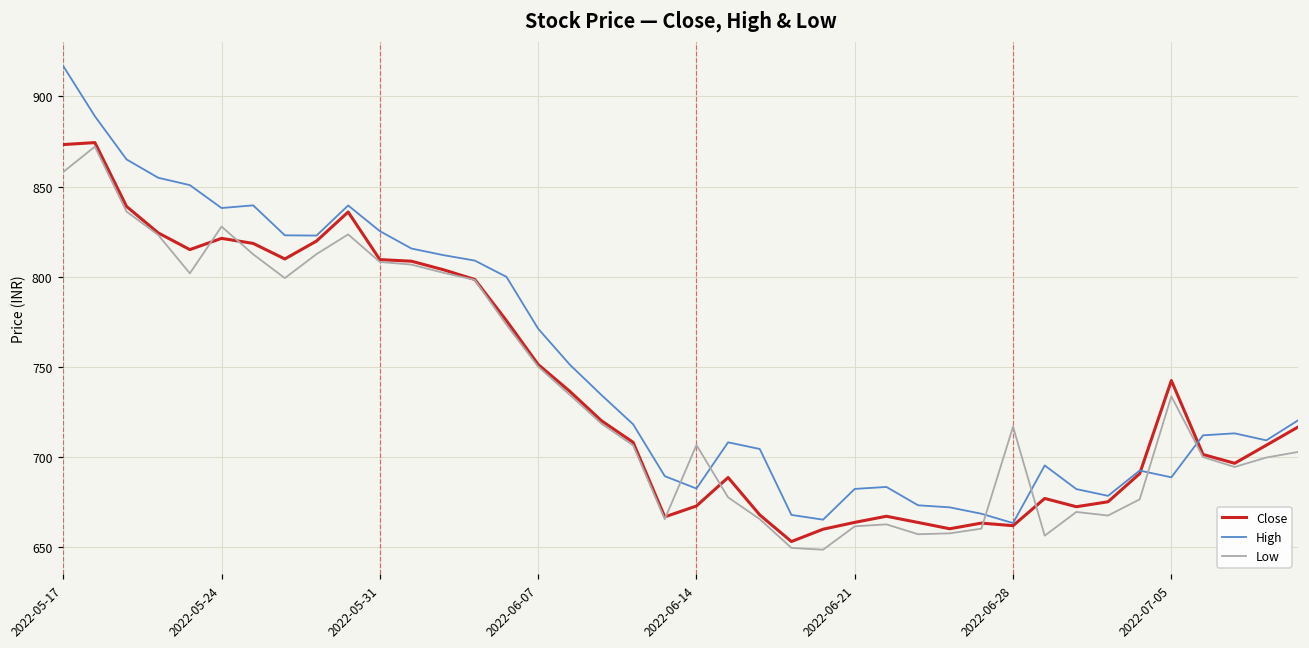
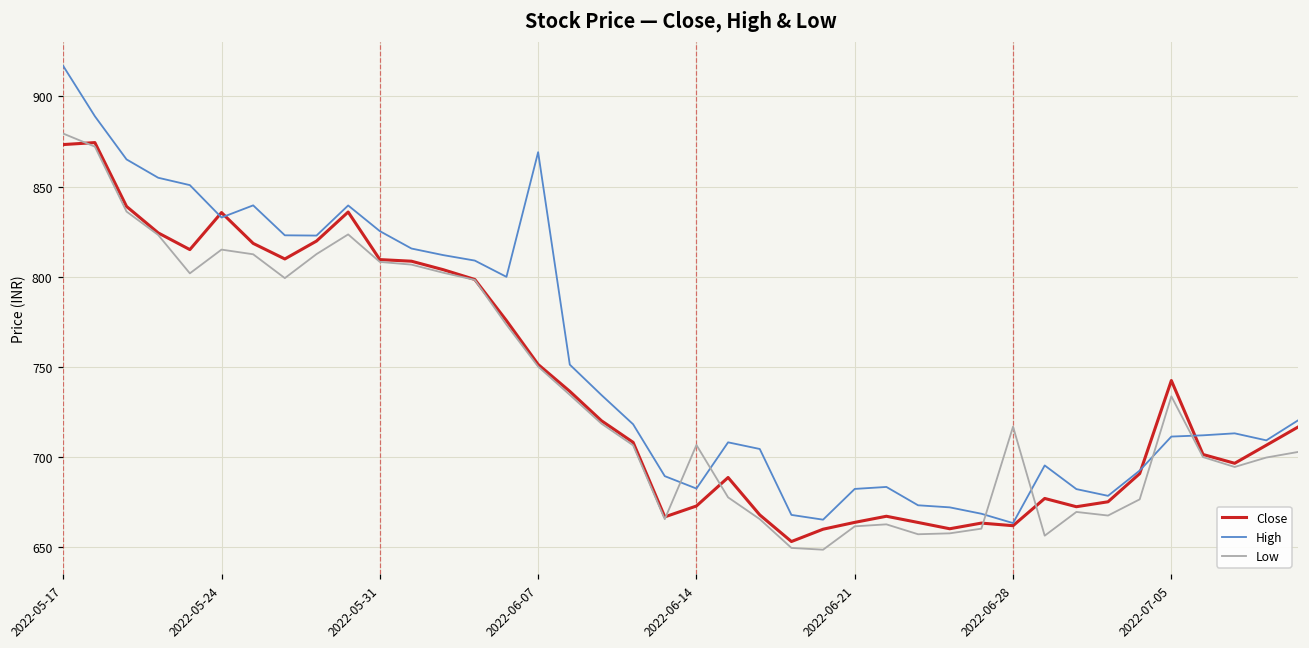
  {
    "Close": {
      "2022-05-17": 873,
-     "2022-05-24": 821,
+     "2022-05-24": 836,
      "2022-06-14": 673,
      "2022-06-21": 664,
      "2022-07-05": 742
    },
    "High": {
      "2022-05-17": 917,
-     "2022-05-24": 838,
+     "2022-05-24": 833,
      "2022-05-31": 825,
-     "2022-06-07": 771,
+     "2022-06-07": 869,
      "2022-06-14": 682,
      "2022-06-21": 682,
-     "2022-07-05": 689
+     "2022-07-05": 711
    },
    "Low": {
-     "2022-05-17": 858,
-     "2022-05-24": 828,
+     "2022-05-17": 879,
+     "2022-05-24": 815,
      "2022-06-14": 707,
      "2022-06-21": 662,
      "2022-06-28": 717,
      "2022-07-05": 734
    }
  }
